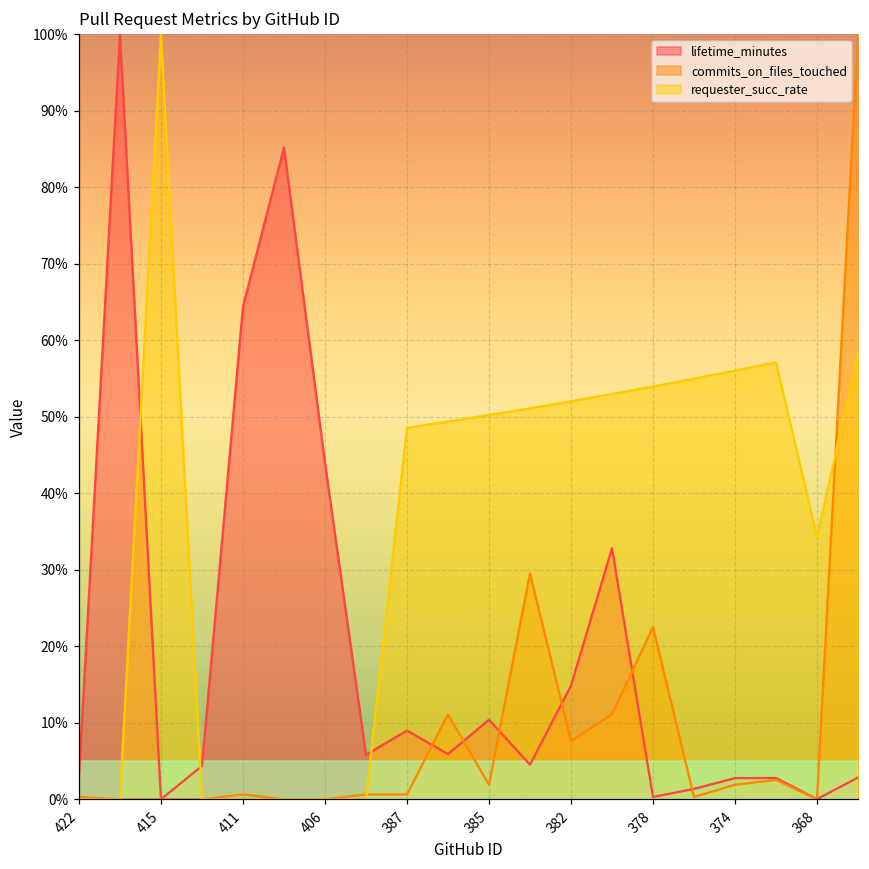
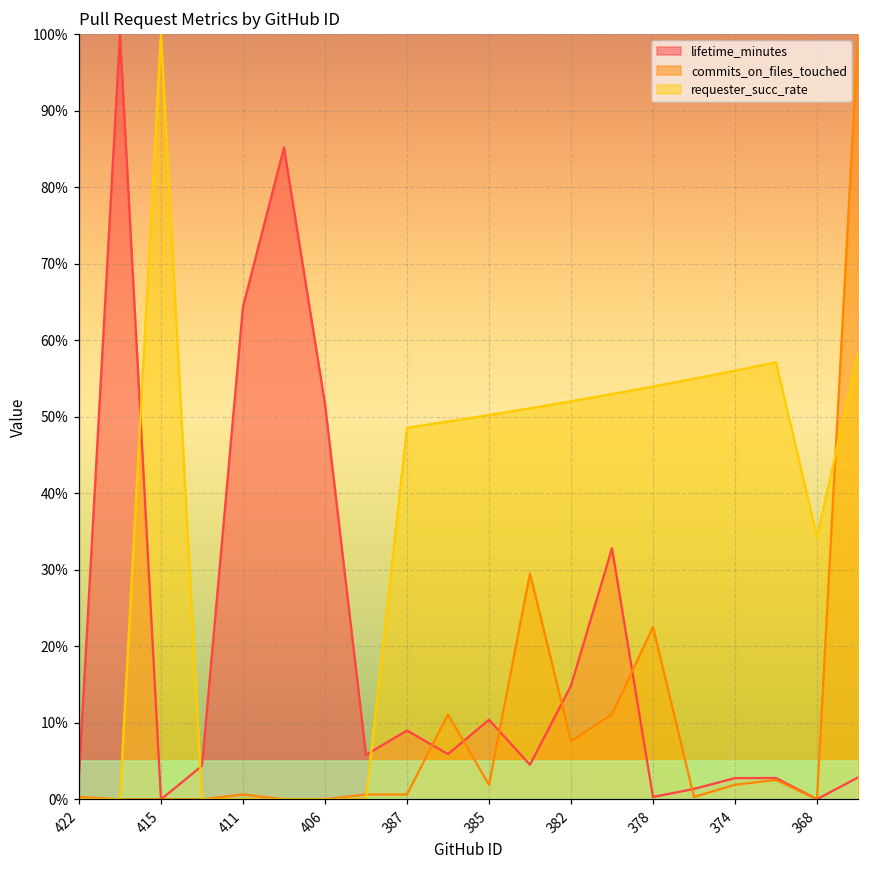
  {
    "lifetime_minutes": {
      "411": "64%",
-     "406": "44%",
+     "406": "52%",
      "387": "9%",
      "385": "10%",
      "382": "15%"
    }
  }
